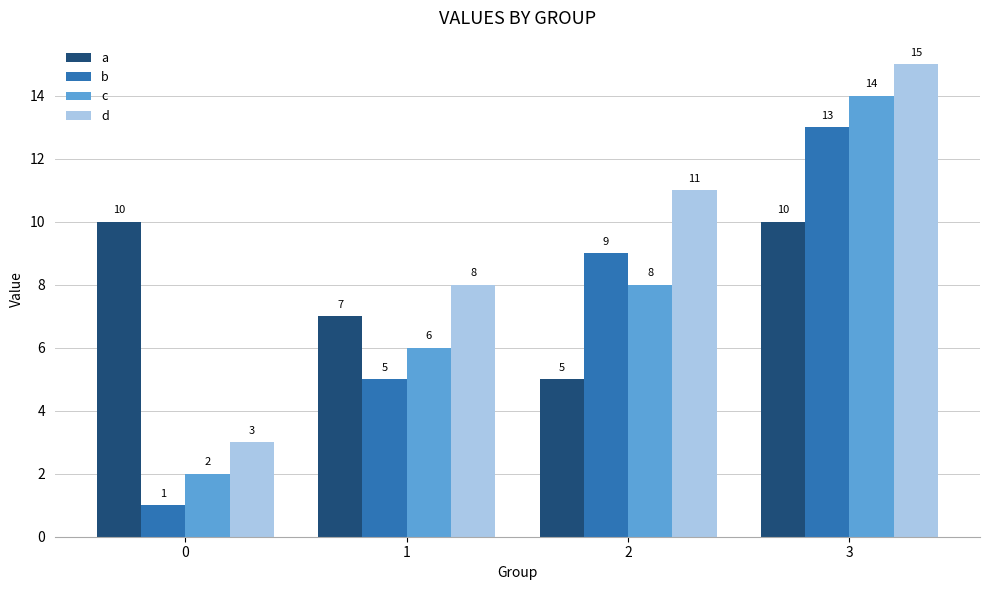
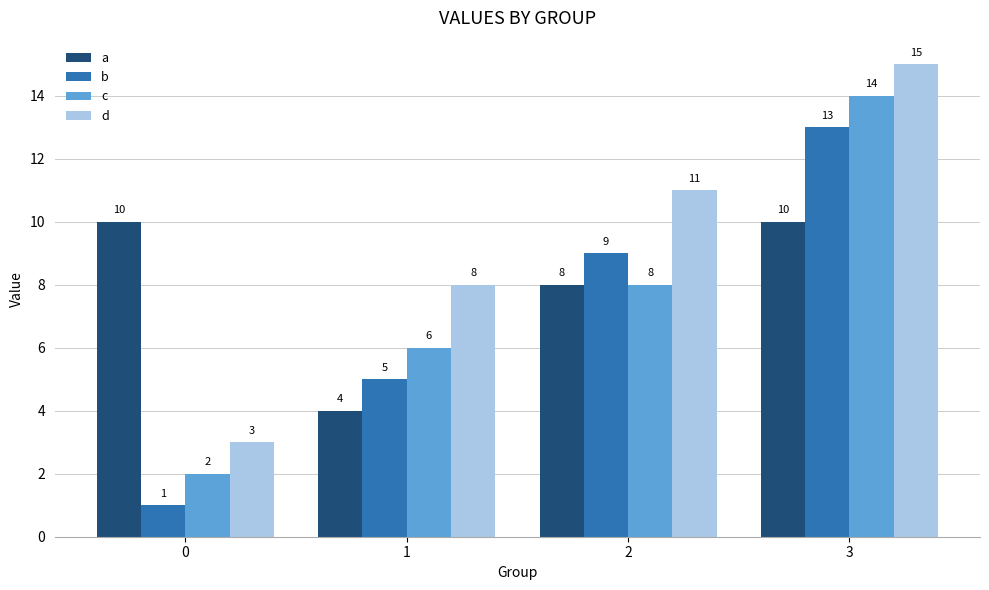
  {
    "a": {
      "0": 10,
-     "1": 7,
-     "2": 5,
+     "1": 4,
+     "2": 8,
      "3": 10
    },
    "b": {
      "0": 1,
      "1": 5,
      "2": 9,
      "3": 13
    },
    "c": {
      "0": 2,
      "1": 6,
      "2": 8,
      "3": 14
    },
    "d": {
      "0": 3,
      "1": 8,
      "2": 11,
      "3": 15
    }
  }
